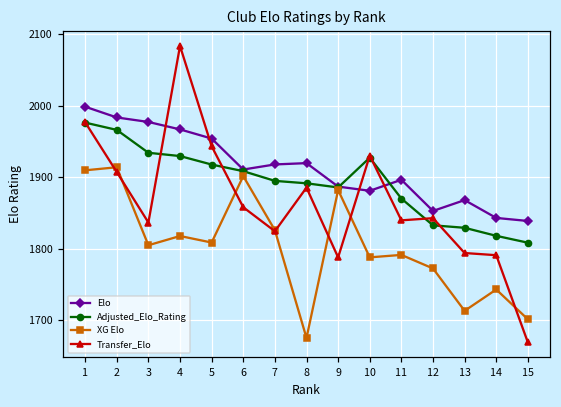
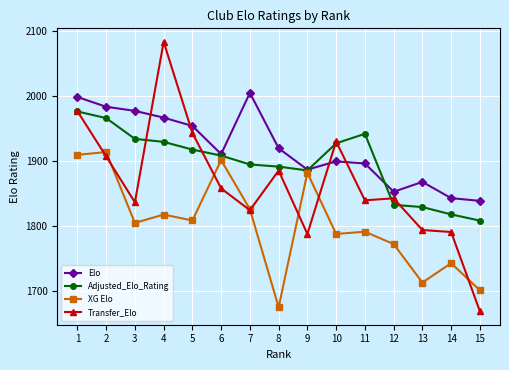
  {
    "Elo": {
      "1": 2000,
      "2": 1980,
      "3": 1980,
      "4": 1970,
      "5": 1950,
-     "7": 1920,
+     "7": 2000,
      "8": 1920,
-     "10": 1880,
+     "10": 1900,
      "11": 1900,
      "12": 1850,
      "13": 1870,
      "14": 1840,
      "15": 1840
    },
    "Adjusted_Elo_Rating": {
      "2": 1970,
      "3": 1930,
      "4": 1930,
      "5": 1920,
      "7": 1890,
      "8": 1890,
-     "11": 1870,
+     "11": 1940,
      "12": 1830,
      "13": 1830,
      "14": 1820,
      "15": 1810
    },
    "XG Elo": {
      "1": 1910,
      "2": 1910,
      "3": 1800,
      "4": 1820,
      "5": 1810,
      "6": 1900,
      "8": 1680,
      "10": 1790,
      "11": 1790,
      "12": 1770,
      "13": 1710,
      "14": 1740,
      "15": 1700
    },
    "Transfer_Elo": {
      "2": 1910,
      "3": 1840,
      "4": 2080,
      "5": 1940,
      "6": 1860,
      "8": 1890,
      "9": 1790,
      "11": 1840,
      "12": 1840,
      "13": 1790,
      "14": 1790,
      "15": 1670
    }
  }
